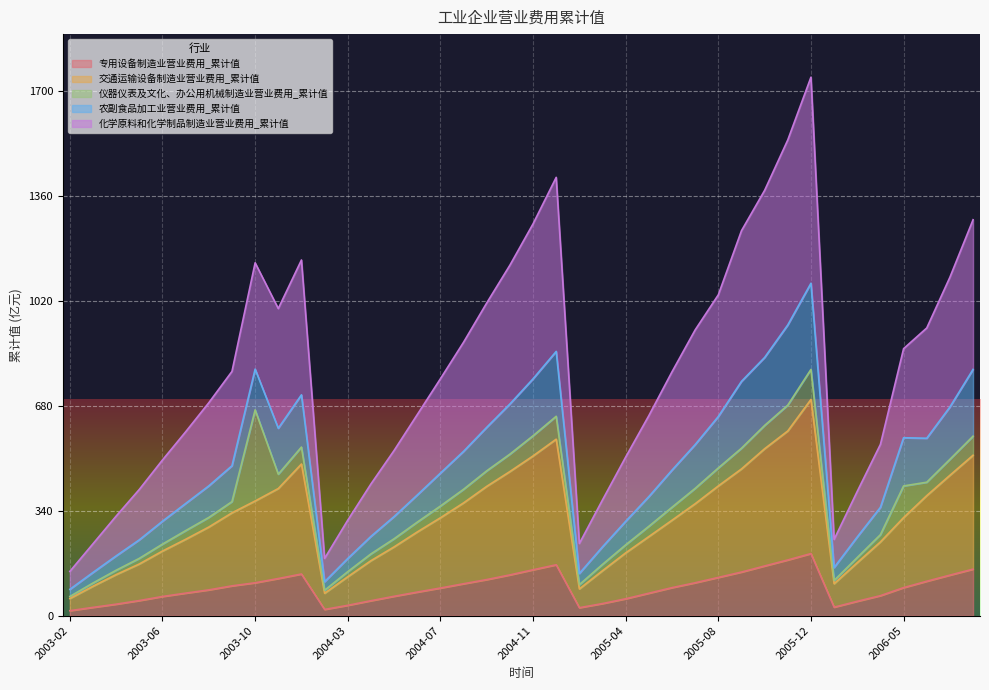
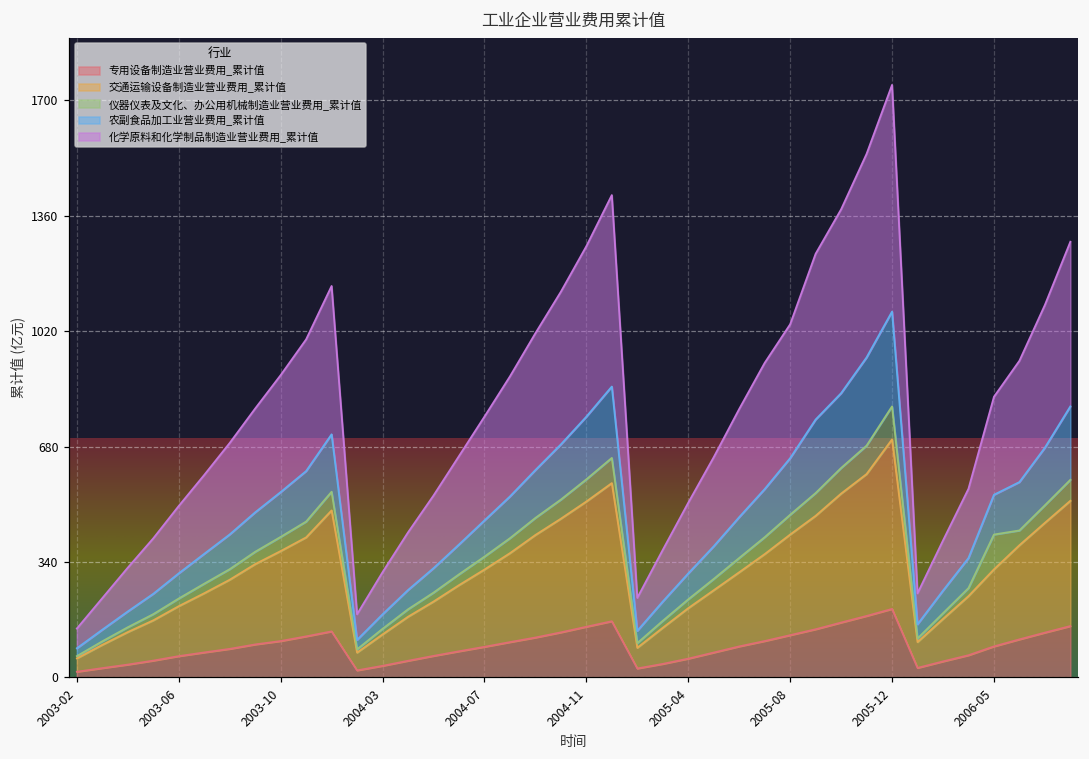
  {
    "仪器仪表及文化、办公用机械制造业营业费用_累计值": {
      "2003-06": 20,
-     "2003-10": 300,
+     "2003-10": 40,
      "2004-03": 20,
      "2004-07": 40,
      "2004-11": 70,
      "2005-04": 30,
      "2005-08": 60,
      "2005-12": 100,
      "2006-05": 100
    },
    "农副食品加工业营业费用_累计值": {
      "2003-02": 20,
      "2003-06": 70,
      "2003-10": 130,
      "2004-03": 40,
      "2004-07": 110,
      "2004-11": 180,
      "2005-04": 80,
      "2005-08": 170,
      "2005-12": 280,
-     "2006-05": 160
+     "2006-05": 120
    },
    "化学原料和化学制品制造业营业费用_累计值": {
      "2003-02": 60,
      "2003-06": 200,
      "2003-10": 340,
      "2004-03": 120,
      "2004-07": 310,
      "2004-11": 500,
      "2005-04": 210,
      "2005-08": 390,
      "2005-12": 670,
      "2006-05": 290
    }
  }
